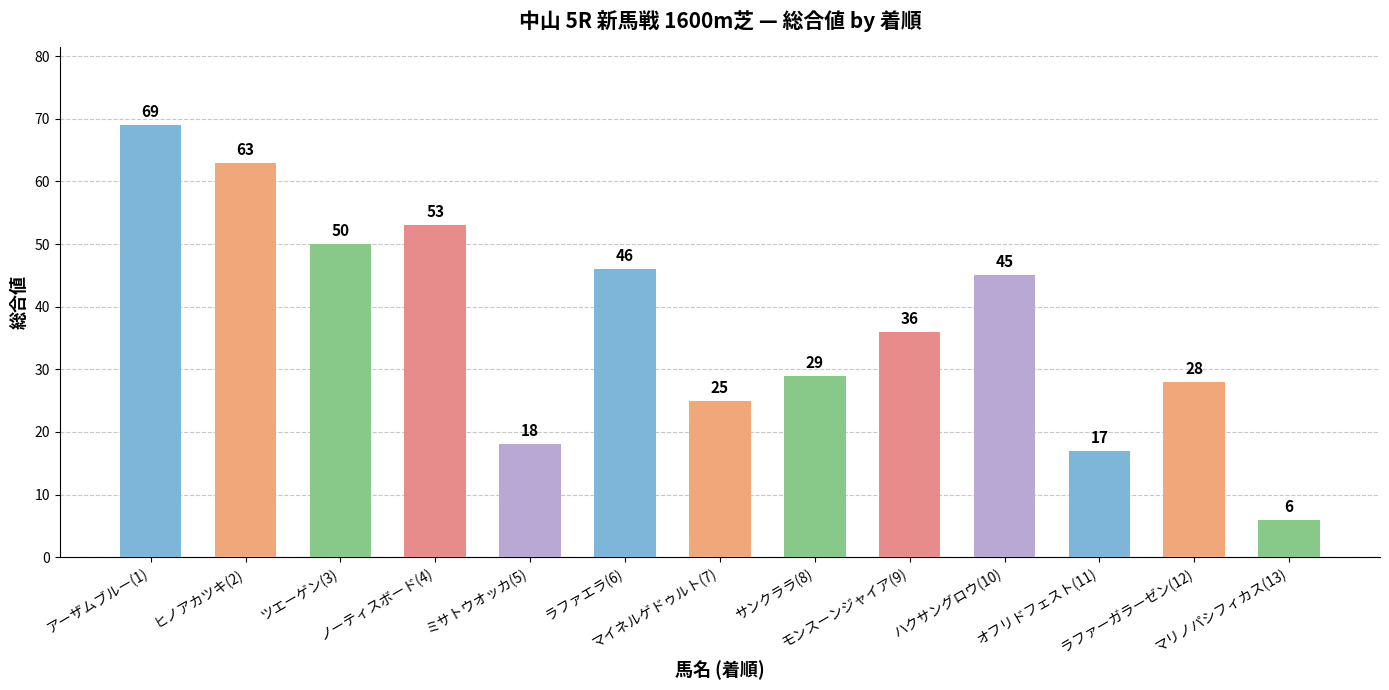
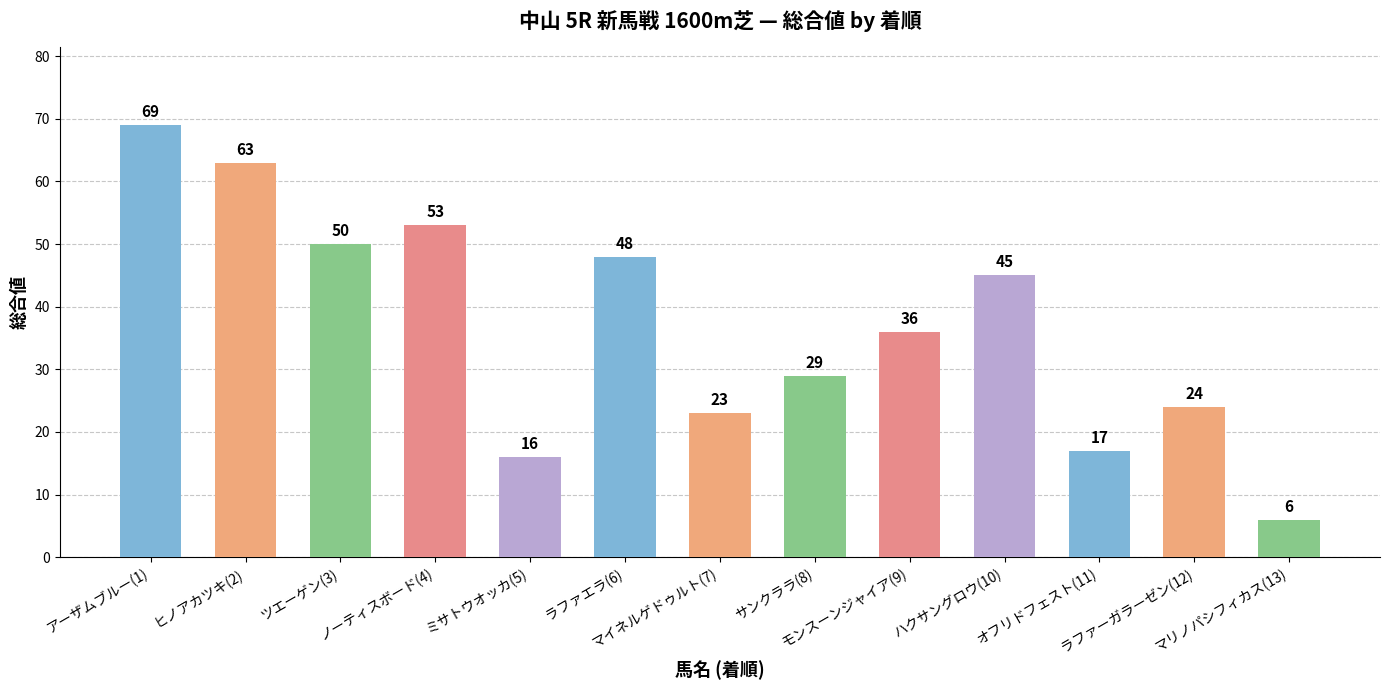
  {
    "アーザムブルー(1)": 69,
    "ヒノアカツキ(2)": 63,
    "ツエーゲン(3)": 50,
    "ノーティスボード(4)": 53,
-   "ミサトウオッカ(5)": 18,
-   "ラファエラ(6)": 46,
-   "マイネルゲドゥルト(7)": 25,
+   "ミサトウオッカ(5)": 16,
+   "ラファエラ(6)": 48,
+   "マイネルゲドゥルト(7)": 23,
    "サンクララ(8)": 29,
    "モンスーンジャイア(9)": 36,
    "ハクサングロウ(10)": 45,
    "オフリドフェスト(11)": 17,
-   "ラファーガラーゼン(12)": 28,
+   "ラファーガラーゼン(12)": 24,
    "マリノパシフィカス(13)": 6
  }
